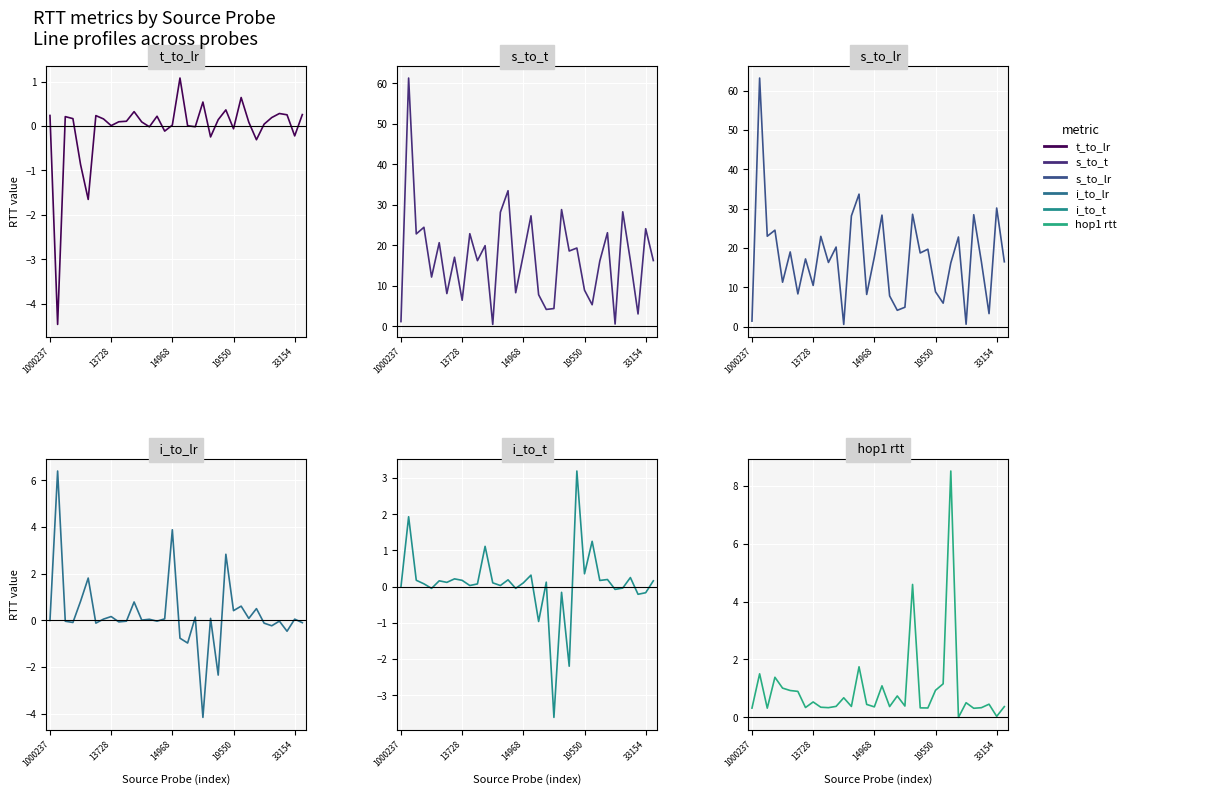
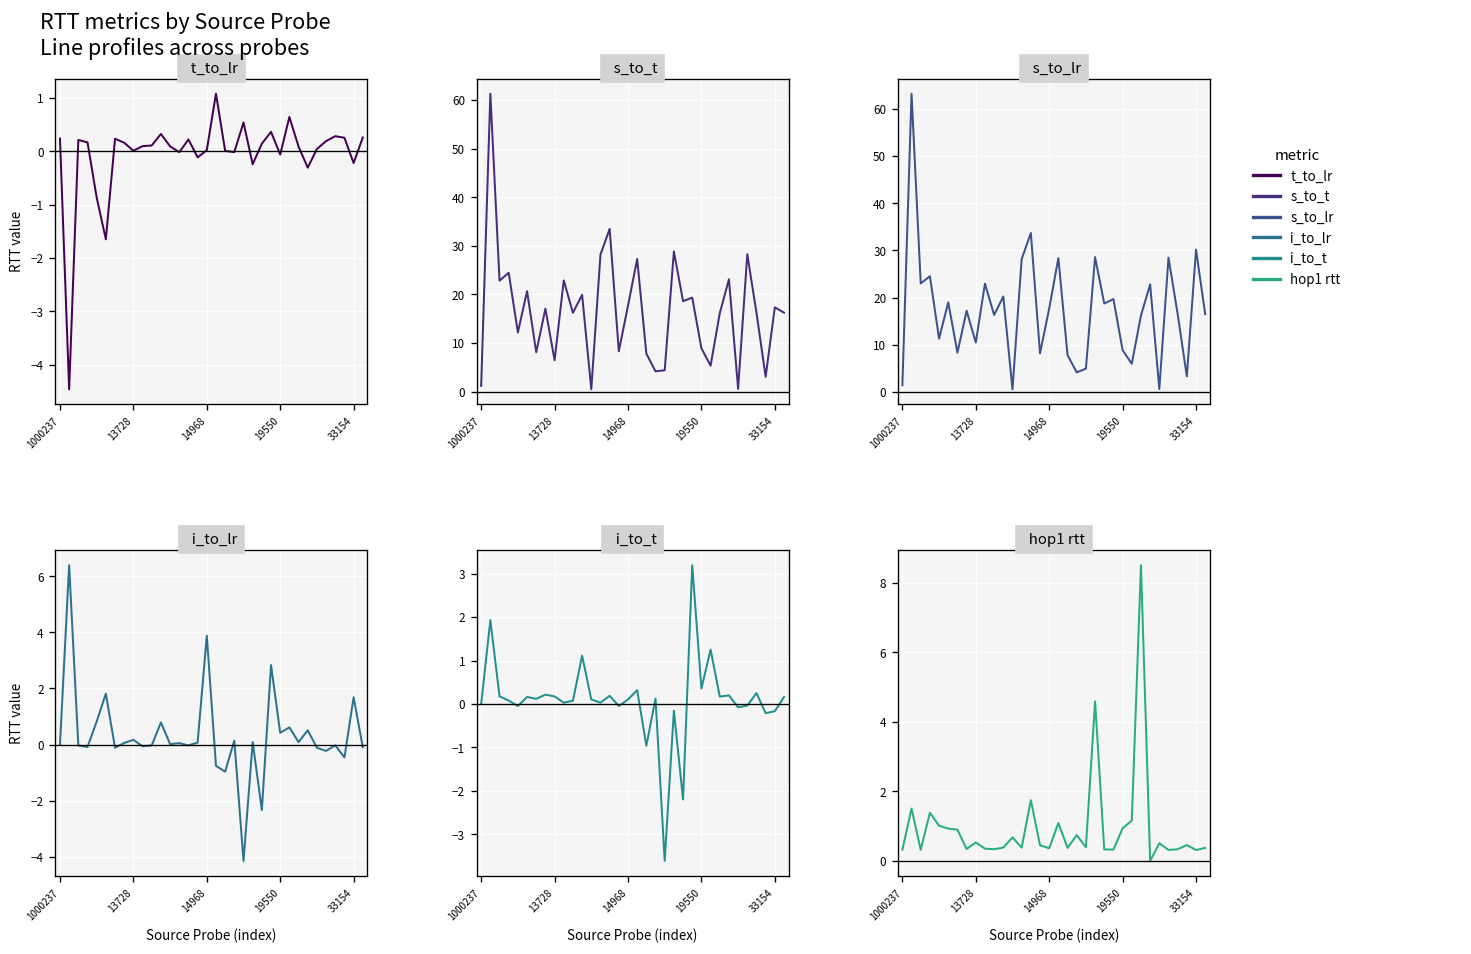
  {
    "t_to_lr": {
      "1000237": 0.2,
      "13728": 0.0,
      "14968": 0.0,
      "19550": -0.1,
      "33154": -0.2
    },
    "s_to_t": {
      "1000237": 1,
      "13728": 6,
      "14968": 18,
      "19550": 9,
-     "33154": 24
+     "33154": 17
    },
    "s_to_lr": {
      "1000237": 1,
      "13728": 10,
      "14968": 18,
      "19550": 9,
      "33154": 30
    },
    "i_to_lr": {
      "1000237": 0.0,
      "13728": 0.2,
      "14968": 3.9,
      "19550": 0.4,
-     "33154": 0.1
+     "33154": 1.7
    },
    "i_to_t": {
      "1000237": 0.0,
      "13728": 0.2,
      "14968": 0.1,
      "19550": 0.4,
      "33154": -0.2
    },
    "hop1 rtt": {
      "1000237": 0.3,
      "13728": 0.5,
      "14968": 0.4,
      "19550": 0.9,
-     "33154": 0.0
+     "33154": 0.3
    }
  }
